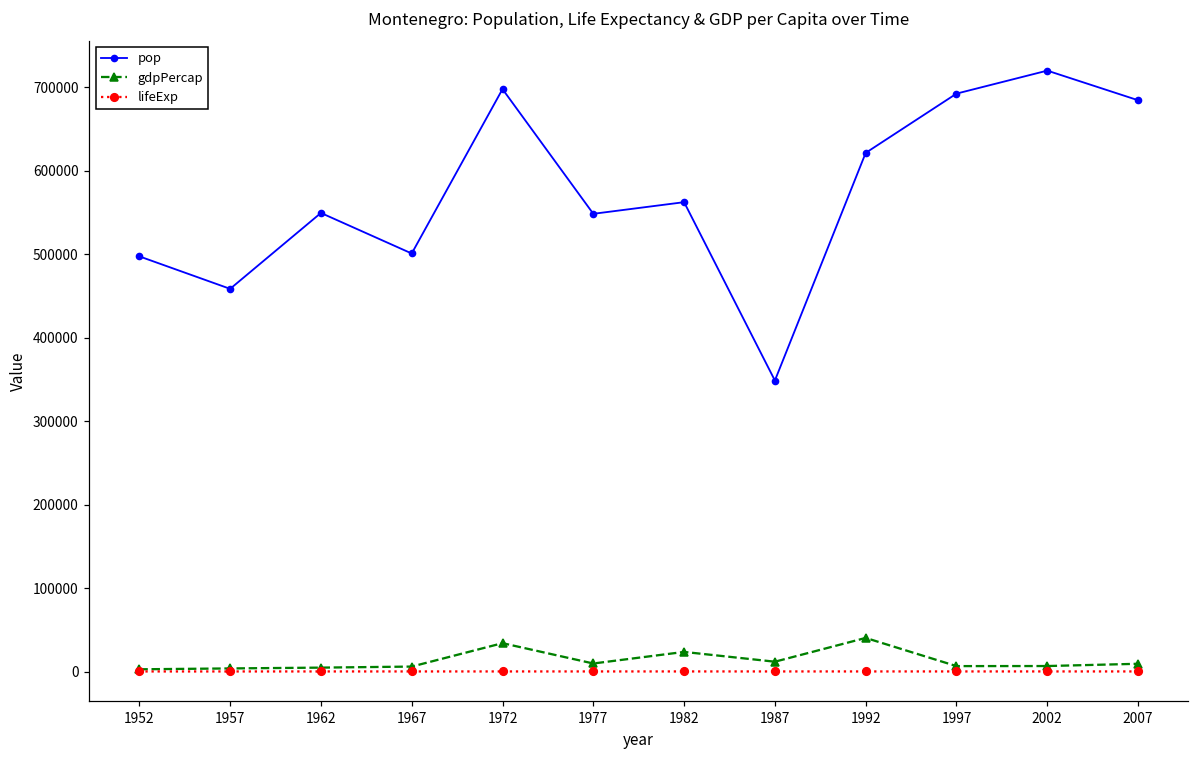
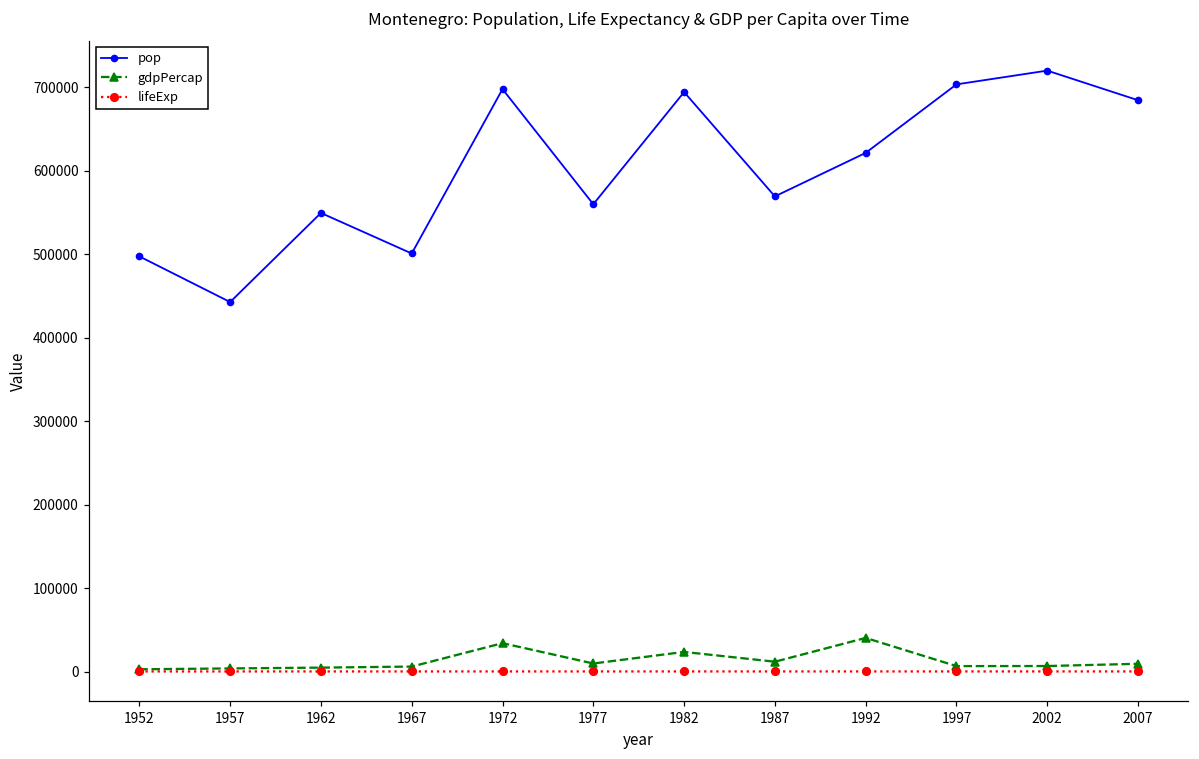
  {
    "pop": {
      "1952": 500000,
-     "1957": 460000,
+     "1957": 440000,
      "1962": 550000,
      "1967": 500000,
      "1972": 700000,
-     "1977": 550000,
-     "1982": 560000,
-     "1987": 350000,
+     "1977": 560000,
+     "1982": 690000,
+     "1987": 570000,
      "1992": 620000,
-     "1997": 690000,
+     "1997": 700000,
      "2002": 720000,
      "2007": 680000
    },
    "gdpPercap": {
      "1957": 0,
      "1962": 0,
      "1967": 10000,
      "1972": 30000,
      "1977": 10000,
      "1982": 20000,
      "1987": 10000,
      "1992": 40000,
      "1997": 10000,
      "2002": 10000,
      "2007": 10000
    },
    "lifeExp": {
      "1957": 0,
      "1962": 0,
      "1967": 0,
      "1972": 0,
      "1977": 0,
      "1982": 0,
      "1987": 0,
      "1992": 0,
      "1997": 0,
      "2002": 0,
      "2007": 0
    }
  }
